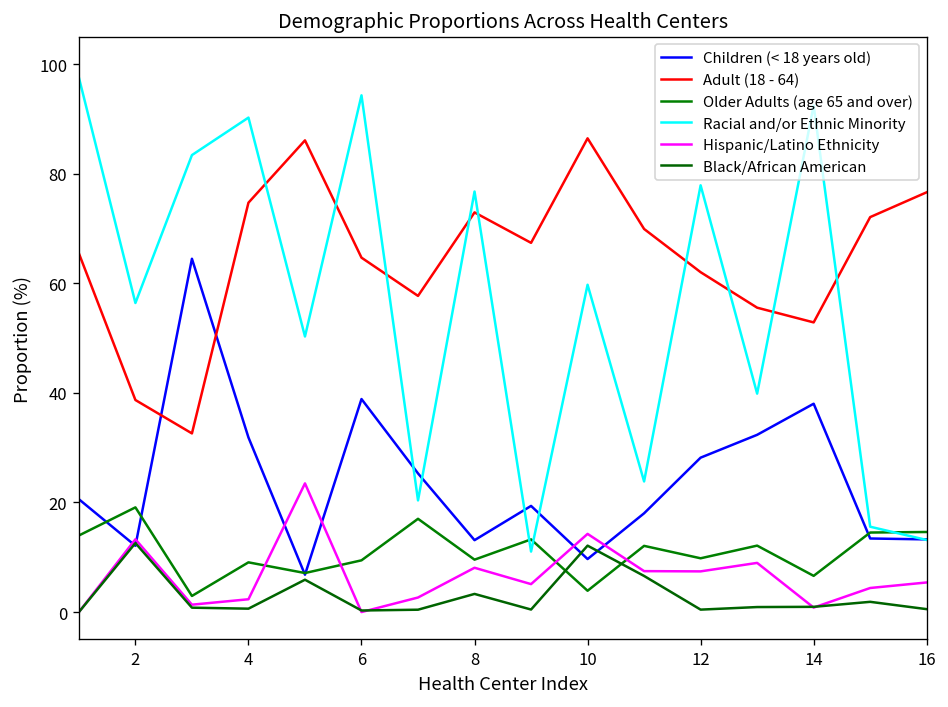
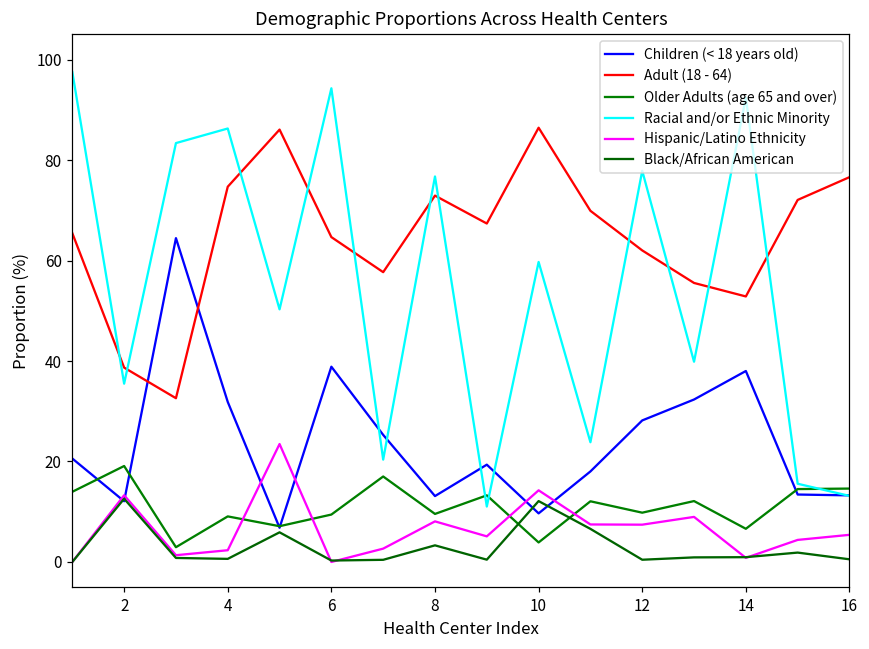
  {
    "Children (< 18 years old)": {
      "4": 32,
      "6": 39,
      "8": 13,
      "10": 10,
      "12": 28,
      "14": 38
    },
    "Adult (18 - 64)": {
      "2": 39,
      "4": 75,
      "6": 65,
      "8": 73,
      "10": 86,
      "12": 62,
      "14": 53,
      "16": 77
    },
    "Racial and/or Ethnic Minority": {
-     "2": 56,
-     "4": 90,
+     "2": 35,
+     "4": 86,
      "6": 94,
      "8": 77,
      "10": 60
    },
    "Hispanic/Latino Ethnicity": {
      "2": 13,
      "4": 2,
      "8": 8,
      "10": 14,
      "12": 7,
      "16": 5
    }
  }
